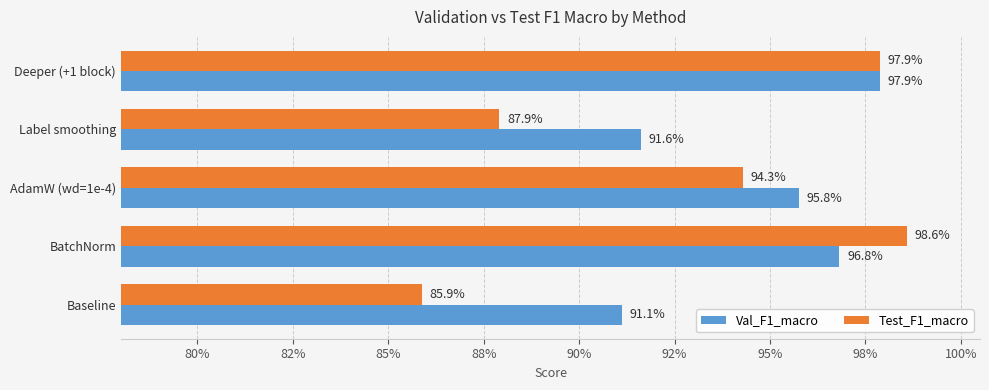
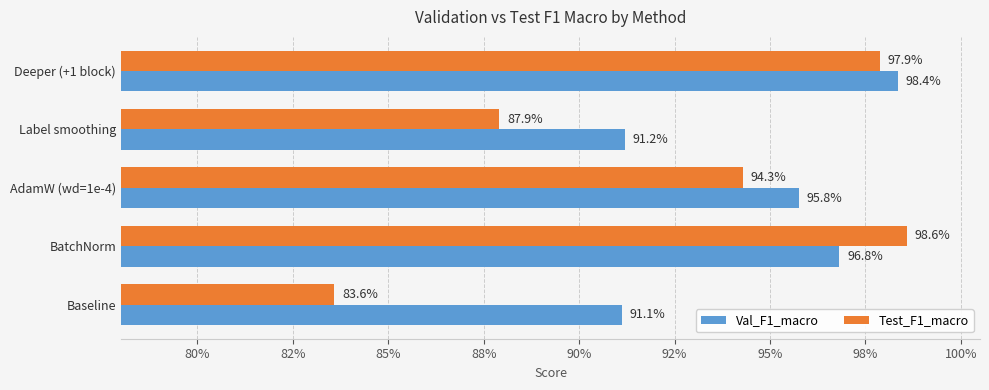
  {
    "Val_F1_macro": {
-     "Deeper (+1 block)": "97.9%",
-     "Label smoothing": "91.6%",
+     "Deeper (+1 block)": "98.4%",
+     "Label smoothing": "91.2%",
      "AdamW (wd=1e-4)": "95.8%",
      "BatchNorm": "96.8%",
      "Baseline": "91.1%"
    },
    "Test_F1_macro": {
      "Deeper (+1 block)": "97.9%",
      "Label smoothing": "87.9%",
      "AdamW (wd=1e-4)": "94.3%",
      "BatchNorm": "98.6%",
-     "Baseline": "85.9%"
+     "Baseline": "83.6%"
    }
  }
